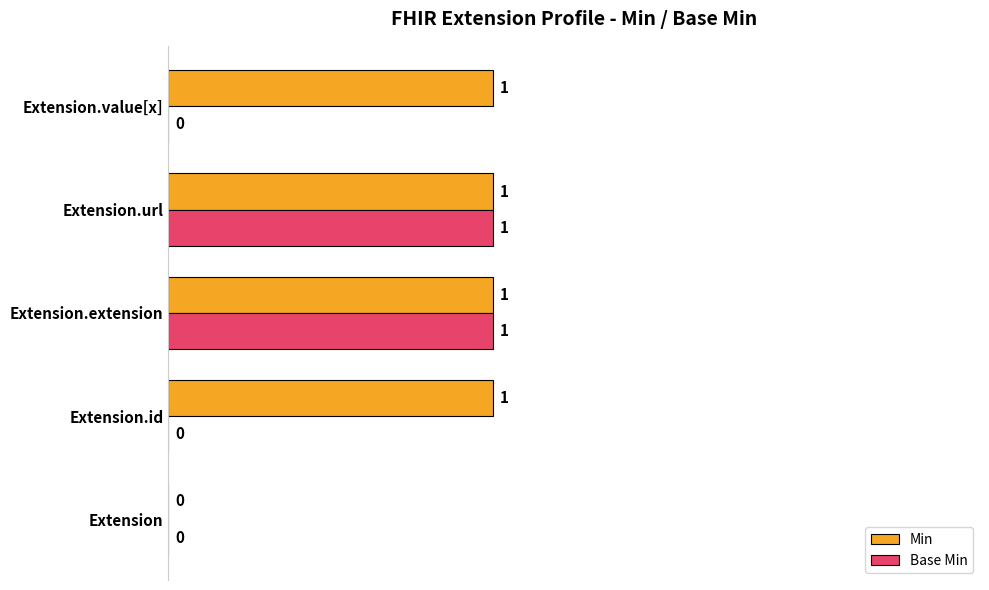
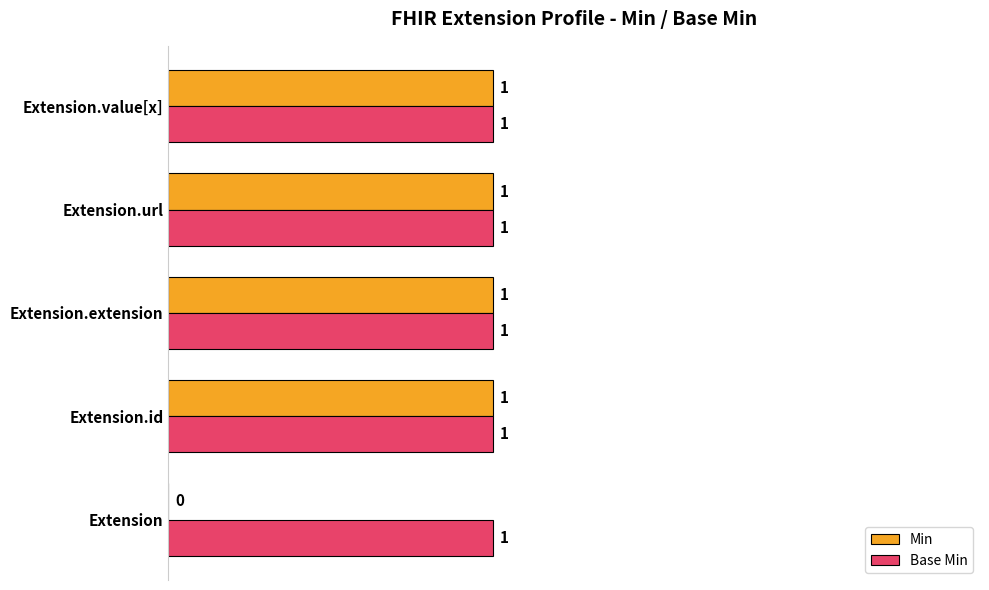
  {
    "Min": {
      "Extension.value[x]": 1,
      "Extension.url": 1,
      "Extension.extension": 1,
      "Extension.id": 1,
      "Extension": 0
    },
    "Base Min": {
-     "Extension.value[x]": 0,
+     "Extension.value[x]": 1,
      "Extension.url": 1,
      "Extension.extension": 1,
-     "Extension.id": 0,
-     "Extension": 0
+     "Extension.id": 1,
+     "Extension": 1
    }
  }
